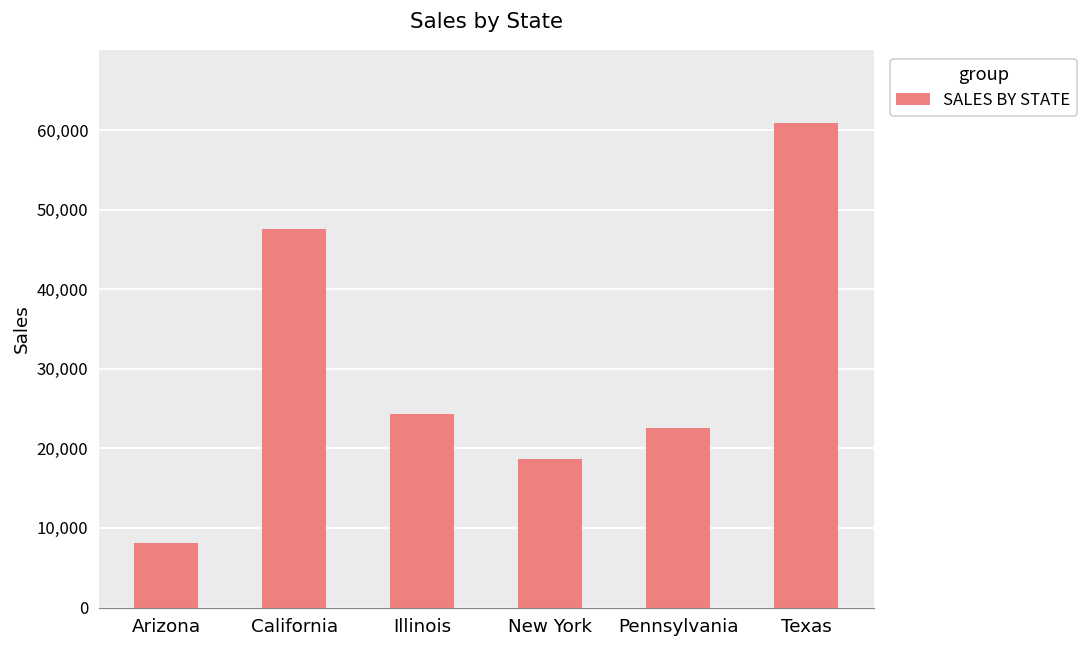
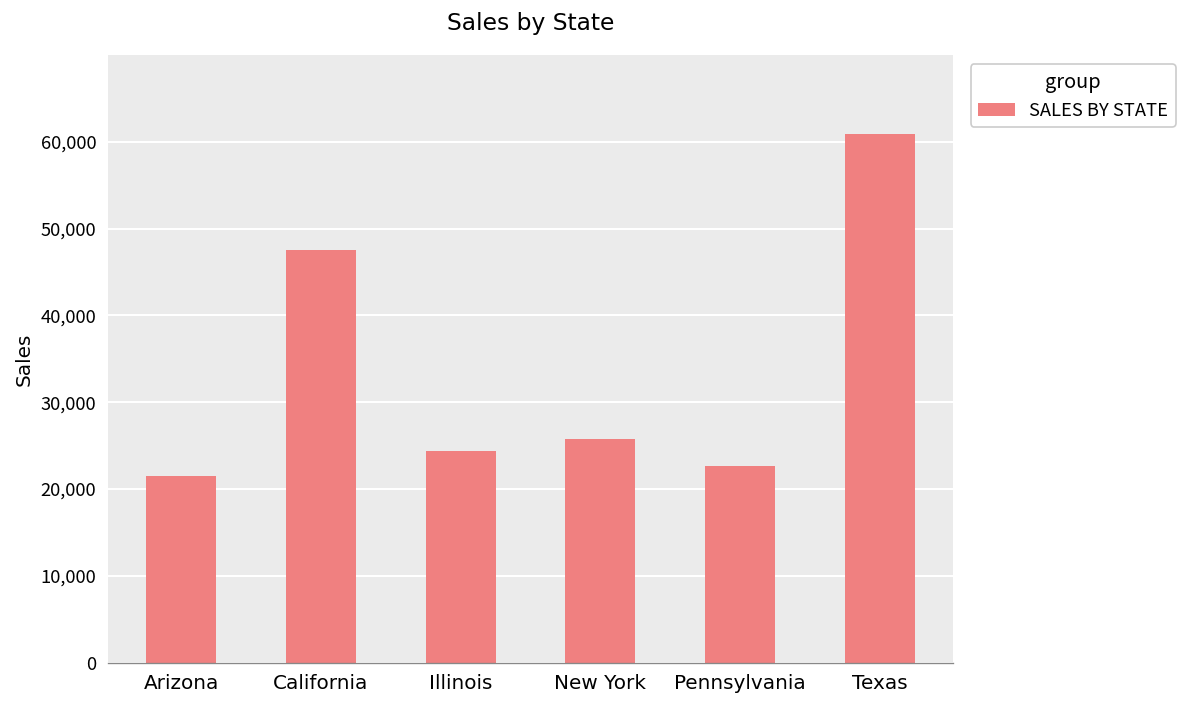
  {
-   "Arizona": "8,000",
+   "Arizona": "21,000",
    "California": "48,000",
    "Illinois": "24,000",
-   "New York": "19,000",
+   "New York": "26,000",
    "Pennsylvania": "23,000",
    "Texas": "61,000"
  }
